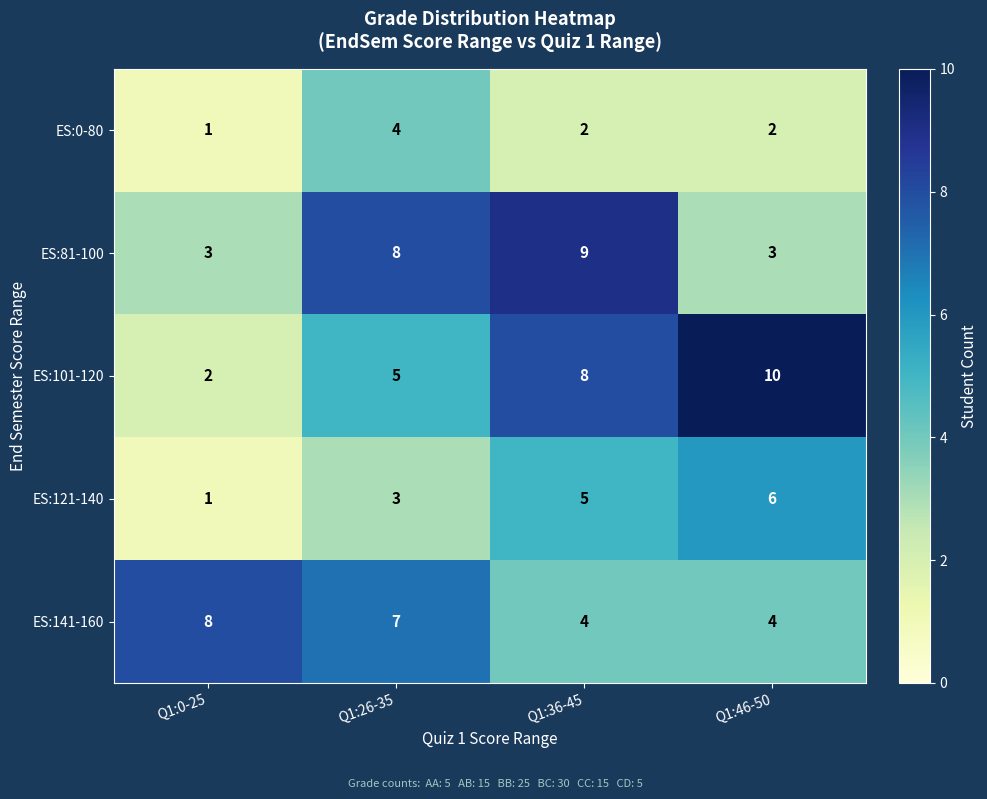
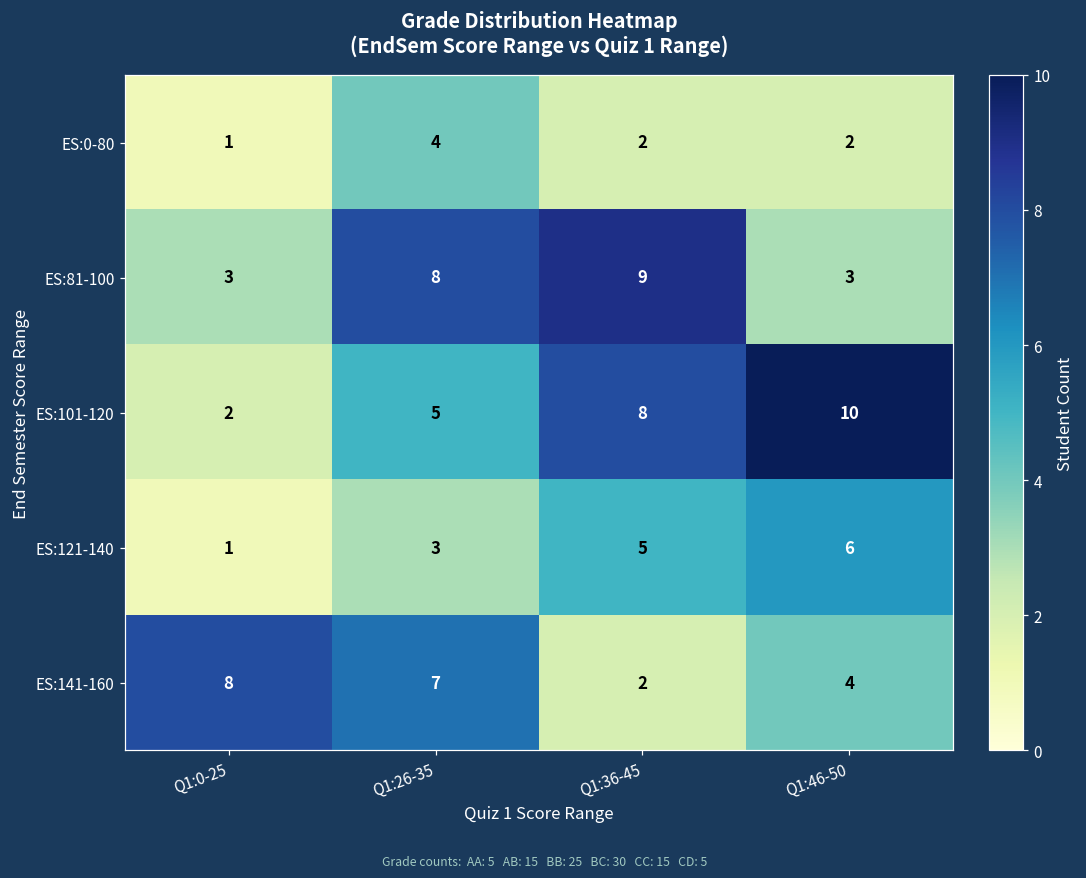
  {
    "ES:0-80": {
      "Q1:0-25": 1,
      "Q1:26-35": 4,
      "Q1:36-45": 2,
      "Q1:46-50": 2
    },
    "ES:81-100": {
      "Q1:0-25": 3,
      "Q1:26-35": 8,
      "Q1:36-45": 9,
      "Q1:46-50": 3
    },
    "ES:101-120": {
      "Q1:0-25": 2,
      "Q1:26-35": 5,
      "Q1:36-45": 8,
      "Q1:46-50": 10
    },
    "ES:121-140": {
      "Q1:0-25": 1,
      "Q1:26-35": 3,
      "Q1:36-45": 5,
      "Q1:46-50": 6
    },
    "ES:141-160": {
      "Q1:0-25": 8,
      "Q1:26-35": 7,
-     "Q1:36-45": 4,
+     "Q1:36-45": 2,
      "Q1:46-50": 4
    }
  }
